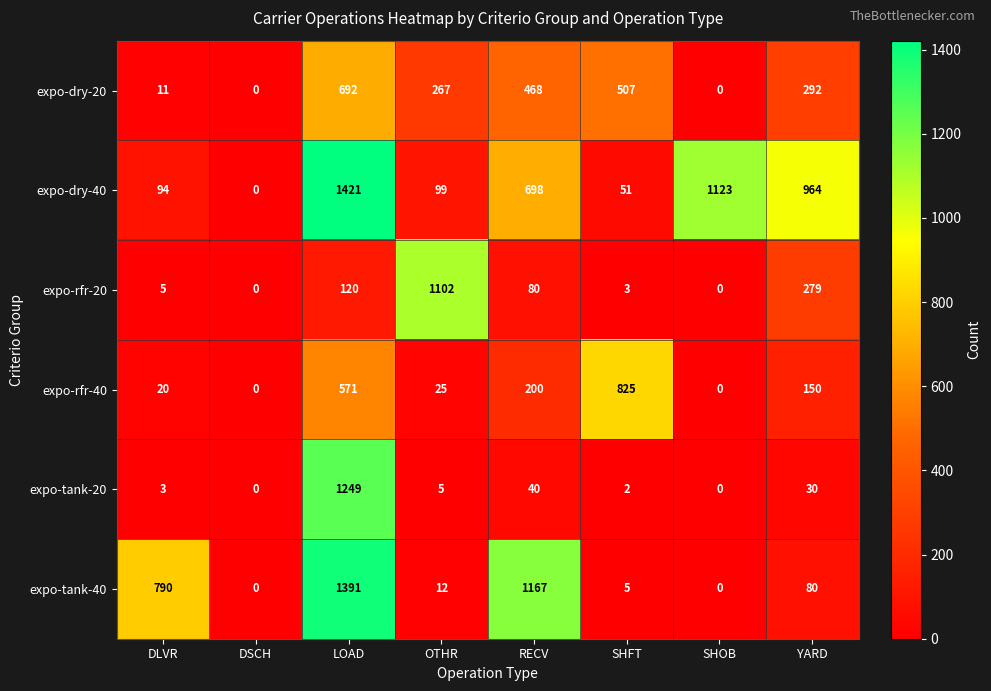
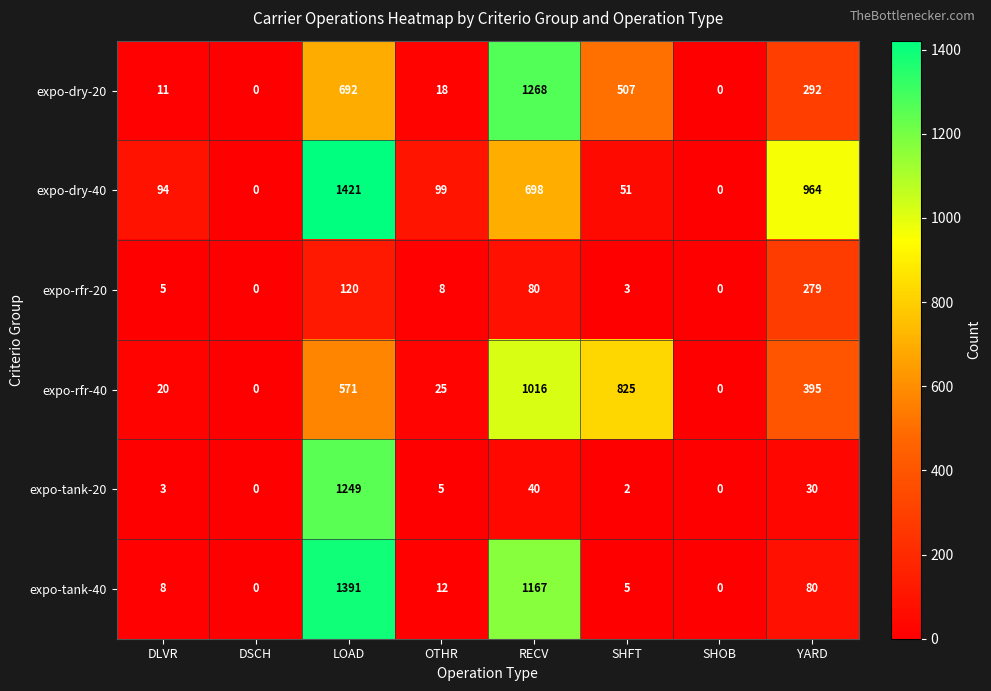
  {
    "expo-dry-20": {
      "DLVR": 11,
      "DSCH": 0,
      "LOAD": 692,
-     "OTHR": 267,
-     "RECV": 468,
+     "OTHR": 18,
+     "RECV": 1268,
      "SHFT": 507,
      "SHOB": 0,
      "YARD": 292
    },
    "expo-dry-40": {
      "DLVR": 94,
      "DSCH": 0,
      "LOAD": 1421,
      "OTHR": 99,
      "RECV": 698,
      "SHFT": 51,
-     "SHOB": 1123,
+     "SHOB": 0,
      "YARD": 964
    },
    "expo-rfr-20": {
      "DLVR": 5,
      "DSCH": 0,
      "LOAD": 120,
-     "OTHR": 1102,
+     "OTHR": 8,
      "RECV": 80,
      "SHFT": 3,
      "SHOB": 0,
      "YARD": 279
    },
    "expo-rfr-40": {
      "DLVR": 20,
      "DSCH": 0,
      "LOAD": 571,
      "OTHR": 25,
-     "RECV": 200,
+     "RECV": 1016,
      "SHFT": 825,
      "SHOB": 0,
-     "YARD": 150
+     "YARD": 395
    },
    "expo-tank-20": {
      "DLVR": 3,
      "DSCH": 0,
      "LOAD": 1249,
      "OTHR": 5,
      "RECV": 40,
      "SHFT": 2,
      "SHOB": 0,
      "YARD": 30
    },
    "expo-tank-40": {
-     "DLVR": 790,
+     "DLVR": 8,
      "DSCH": 0,
      "LOAD": 1391,
      "OTHR": 12,
      "RECV": 1167,
      "SHFT": 5,
      "SHOB": 0,
      "YARD": 80
    }
  }
